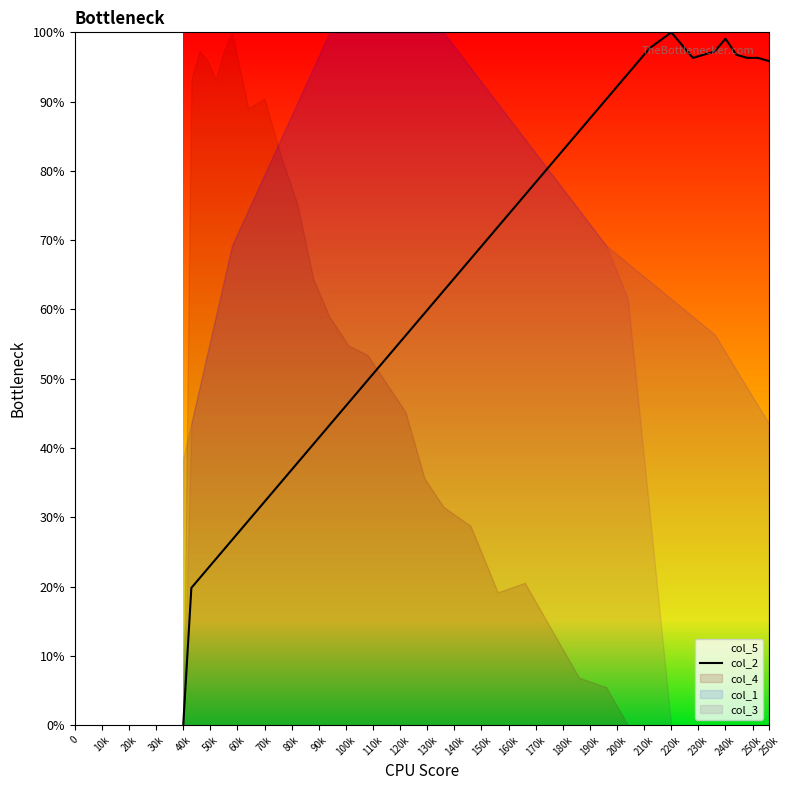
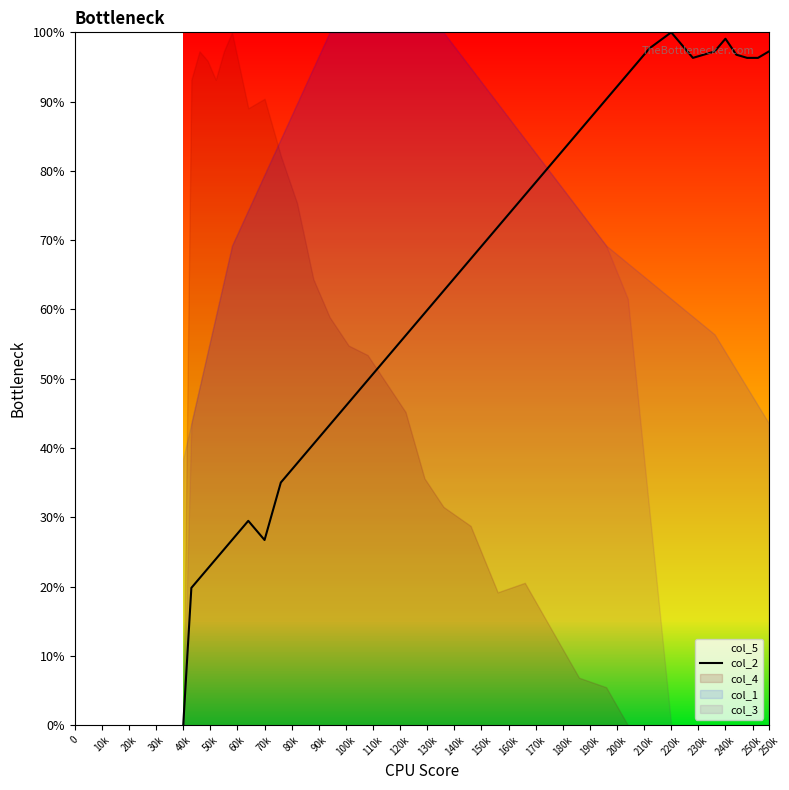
  {
    "col_2": {
-     "70k": "32%",
+     "70k": "27%",
      "220k": "100%",
      "240k": "99%",
-     "250k": "96%"
+     "250k": "97%"
    }
  }
